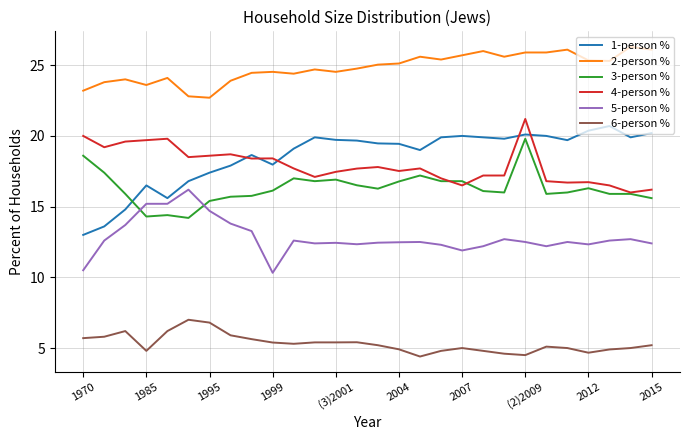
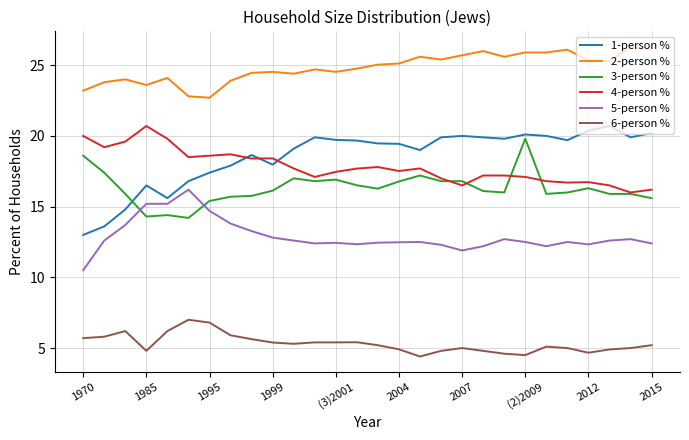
  {
    "1-person %": {
      "1970": 13.0,
      "1985": 16.5,
      "1995": 17.4,
      "1999": 18.0,
      "(3)2001": 19.7,
      "2004": 19.4,
      "2007": 20.0,
      "(2)2009": 20.1
    },
    "2-person %": {
      "1970": 23.2,
      "1985": 23.6,
      "1995": 22.7,
      "1999": 24.5,
      "(3)2001": 24.5,
      "2004": 25.1,
      "2007": 25.7,
      "(2)2009": 25.9
    },
    "3-person %": {
      "1970": 18.6,
      "1985": 14.3,
      "1995": 15.4,
      "1999": 16.1,
      "(3)2001": 16.9,
      "2004": 16.8,
      "2007": 16.8,
      "(2)2009": 19.8,
      "2012": 16.3,
      "2015": 15.6
    },
    "4-person %": {
      "1970": 20.0,
-     "1985": 19.7,
+     "1985": 20.7,
      "1995": 18.6,
      "1999": 18.4,
      "(3)2001": 17.5,
      "2004": 17.5,
      "2007": 16.5,
-     "(2)2009": 21.2,
+     "(2)2009": 17.1,
      "2012": 16.7,
      "2015": 16.2
    },
    "5-person %": {
      "1970": 10.5,
      "1985": 15.2,
      "1995": 14.7,
-     "1999": 10.3,
+     "1999": 12.8,
      "(3)2001": 12.4,
      "2004": 12.5,
      "2007": 11.9,
      "(2)2009": 12.5,
      "2012": 12.3,
      "2015": 12.4
    },
    "6-person %": {
      "1970": 5.7,
      "1985": 4.8,
      "1995": 6.8,
      "1999": 5.4,
      "(3)2001": 5.4,
      "2004": 4.9,
      "2007": 5.0,
      "(2)2009": 4.5,
      "2012": 4.7,
      "2015": 5.2
    }
  }
